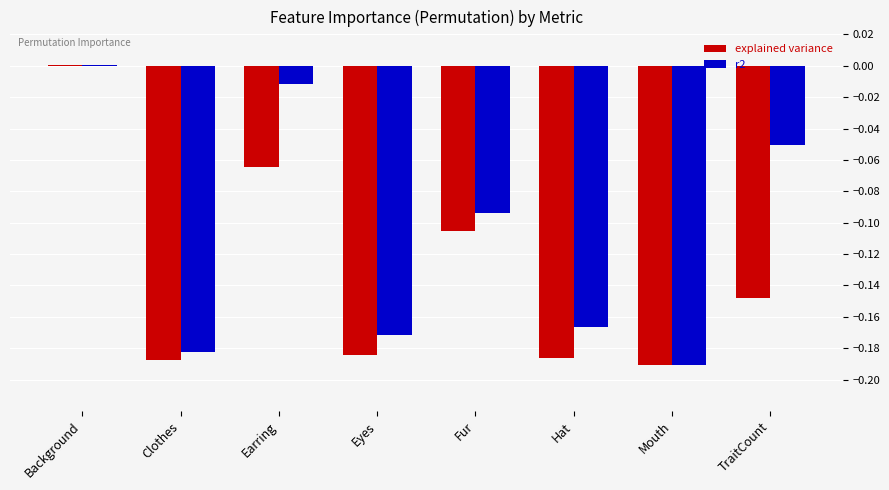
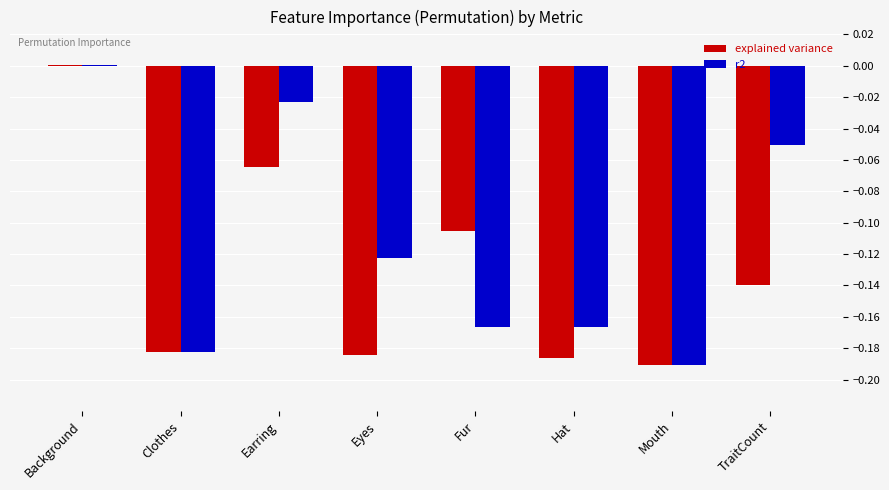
  {
    "explained variance": {
-     "Clothes": -0.188,
+     "Clothes": -0.182,
      "Earring": -0.064,
      "Eyes": -0.184,
      "Fur": -0.106,
      "Hat": -0.186,
      "Mouth": -0.190,
-     "TraitCount": -0.148
+     "TraitCount": -0.139
    },
    "r2": {
      "Clothes": -0.182,
-     "Earring": -0.011,
-     "Eyes": -0.172,
-     "Fur": -0.094,
+     "Earring": -0.023,
+     "Eyes": -0.123,
+     "Fur": -0.167,
      "Hat": -0.167,
      "Mouth": -0.190,
      "TraitCount": -0.050
    }
  }
